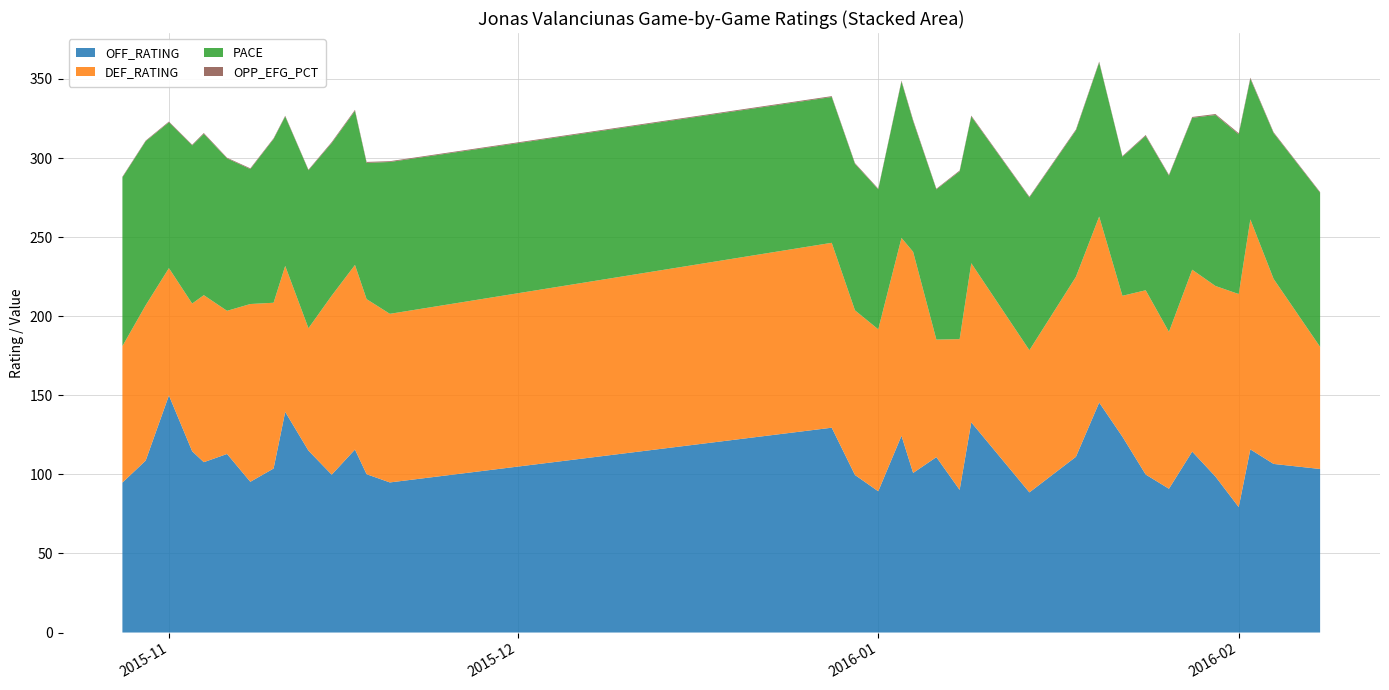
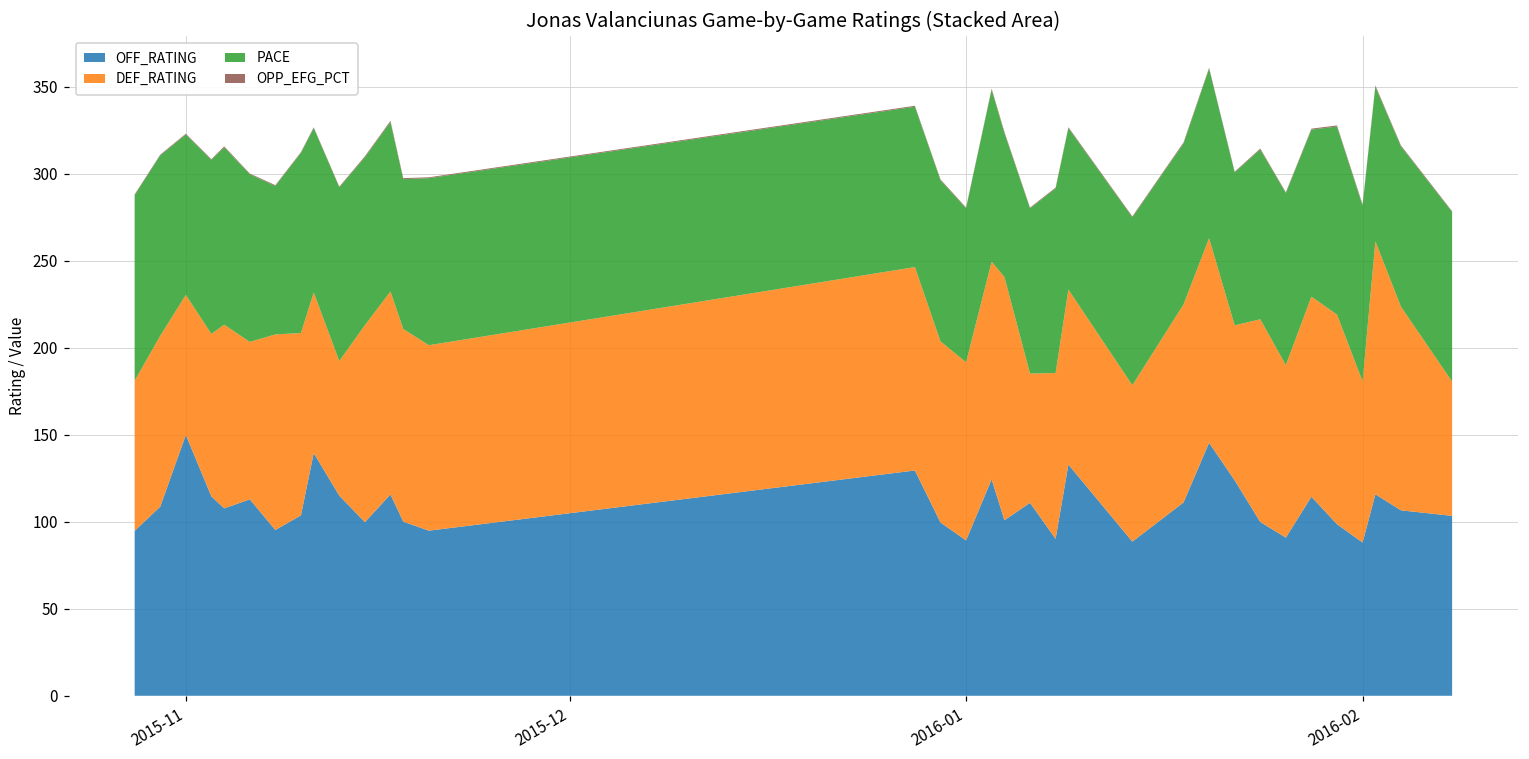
  {
    "OFF_RATING": {
      "2015-11": 150,
      "2016-01": 89,
-     "2016-02": 79
+     "2016-02": 88
    },
    "DEF_RATING": {
      "2015-11": 81,
      "2016-01": 102,
-     "2016-02": 135
+     "2016-02": 93
    }
  }
